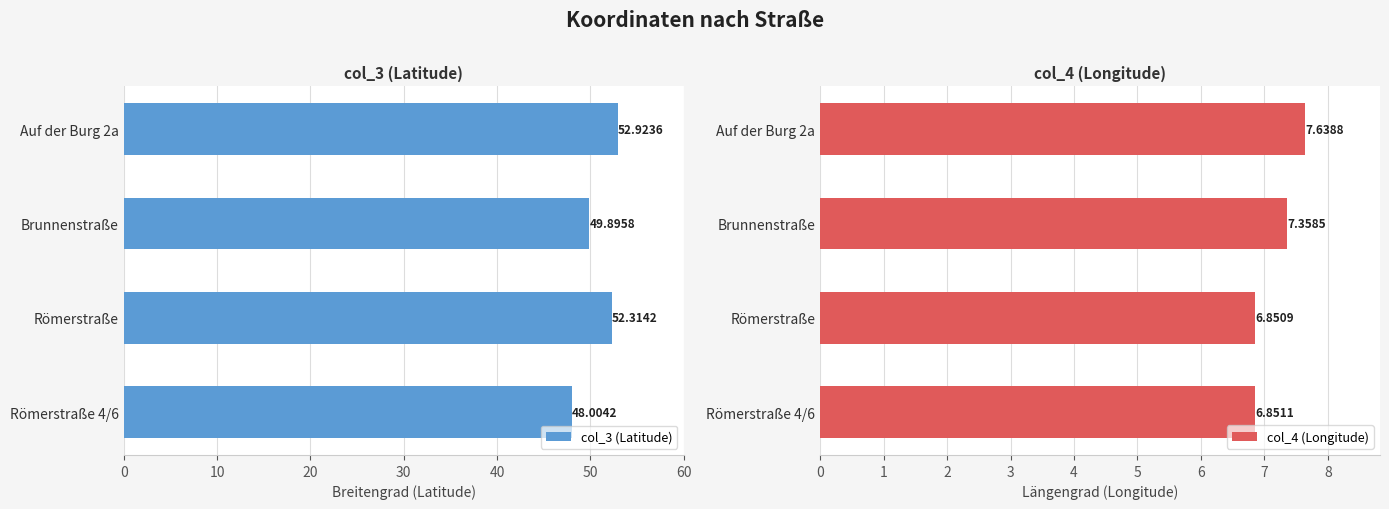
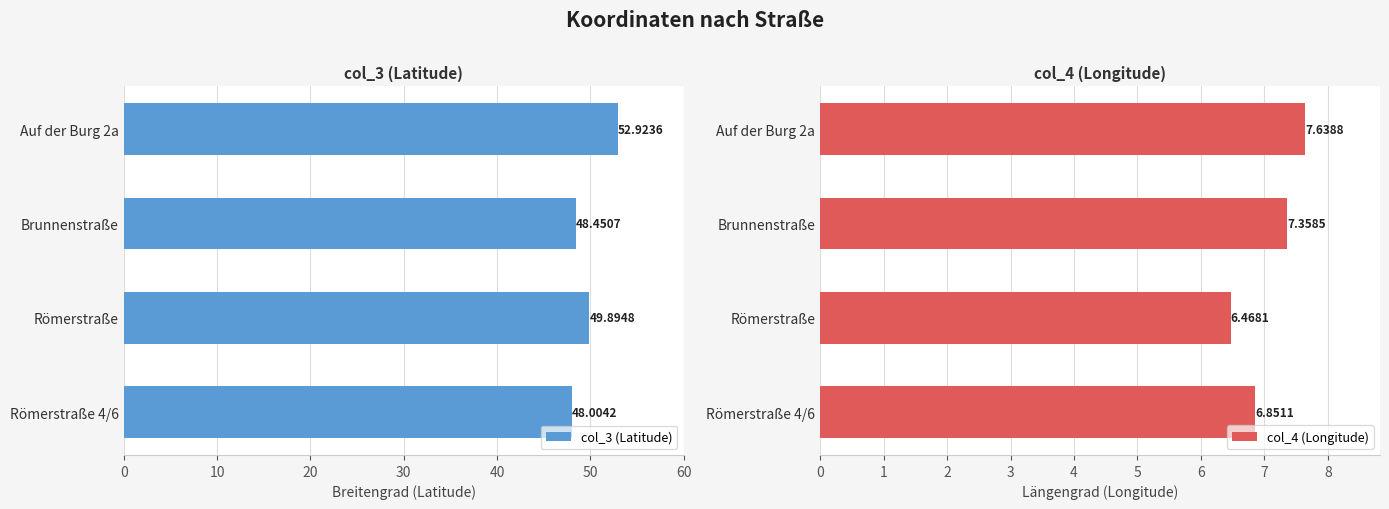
  {
    "col_3 (Latitude)": {
      "Auf der Burg 2a": 52.9236,
-     "Brunnenstraße": 49.8958,
-     "Römerstraße": 52.3142,
+     "Brunnenstraße": 48.4507,
+     "Römerstraße": 49.8948,
      "Römerstraße 4/6": 48.0042
    },
    "col_4 (Longitude)": {
      "Auf der Burg 2a": 7.6388,
      "Brunnenstraße": 7.3585,
-     "Römerstraße": 6.8509,
+     "Römerstraße": 6.4681,
      "Römerstraße 4/6": 6.8511
    }
  }
